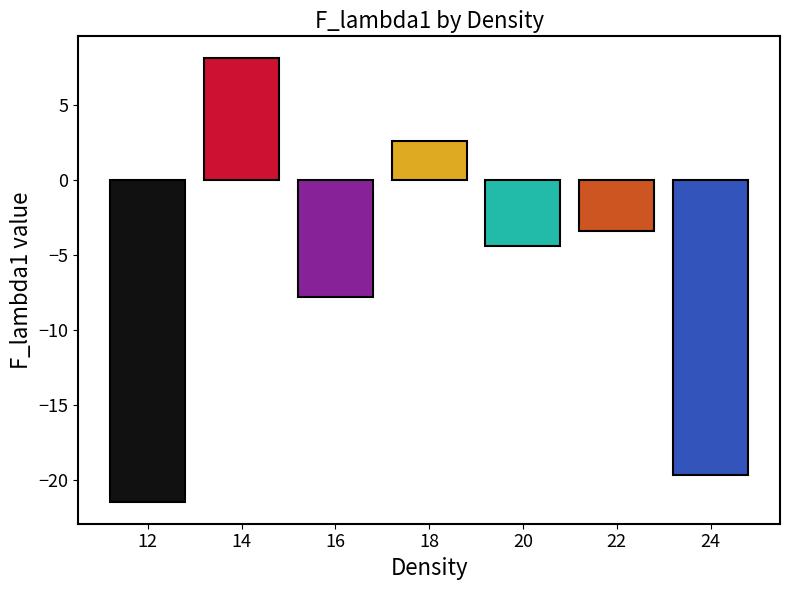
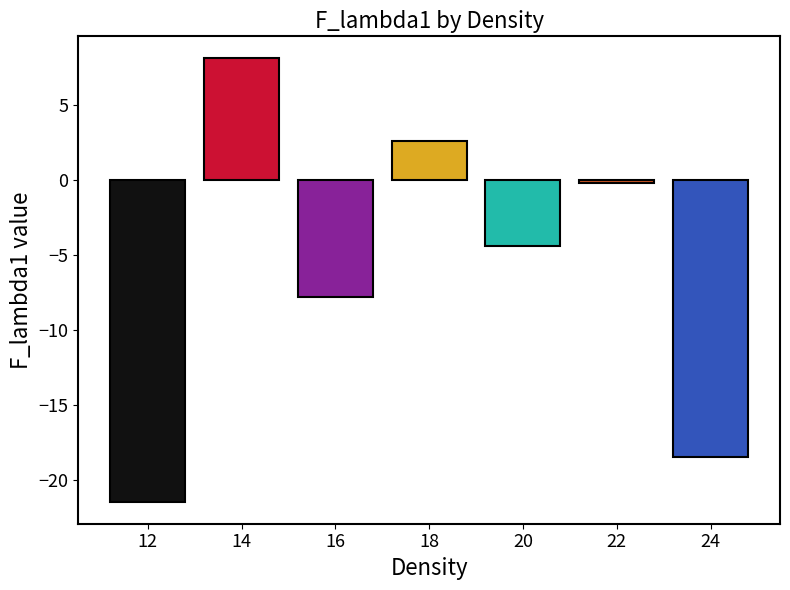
  {
    "12": -21.4,
    "14": 8.1,
    "16": -7.8,
    "18": 2.6,
    "20": -4.4,
-   "22": -3.4,
-   "24": -19.7
+   "22": -0.2,
+   "24": -18.5
  }
